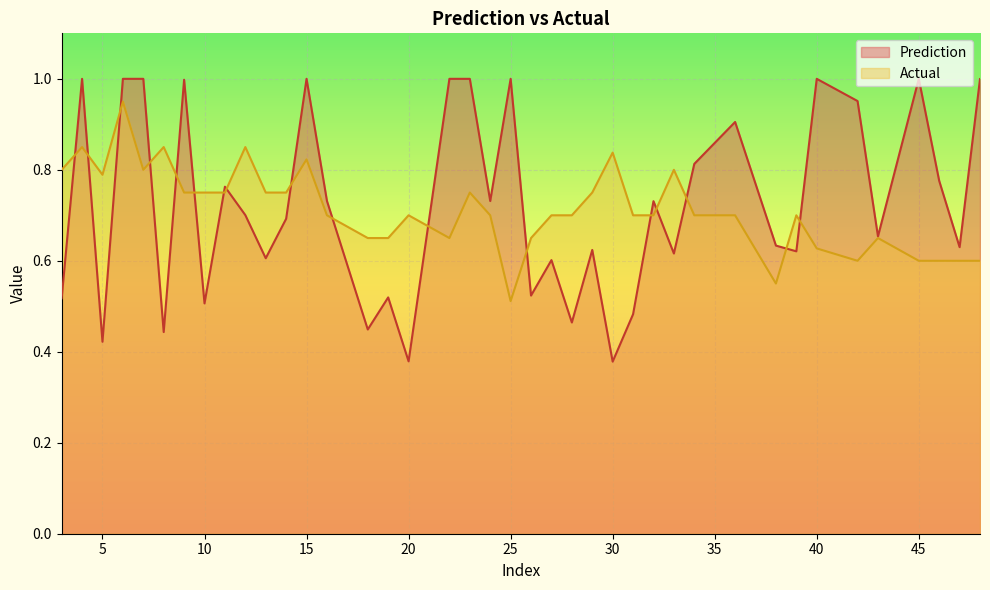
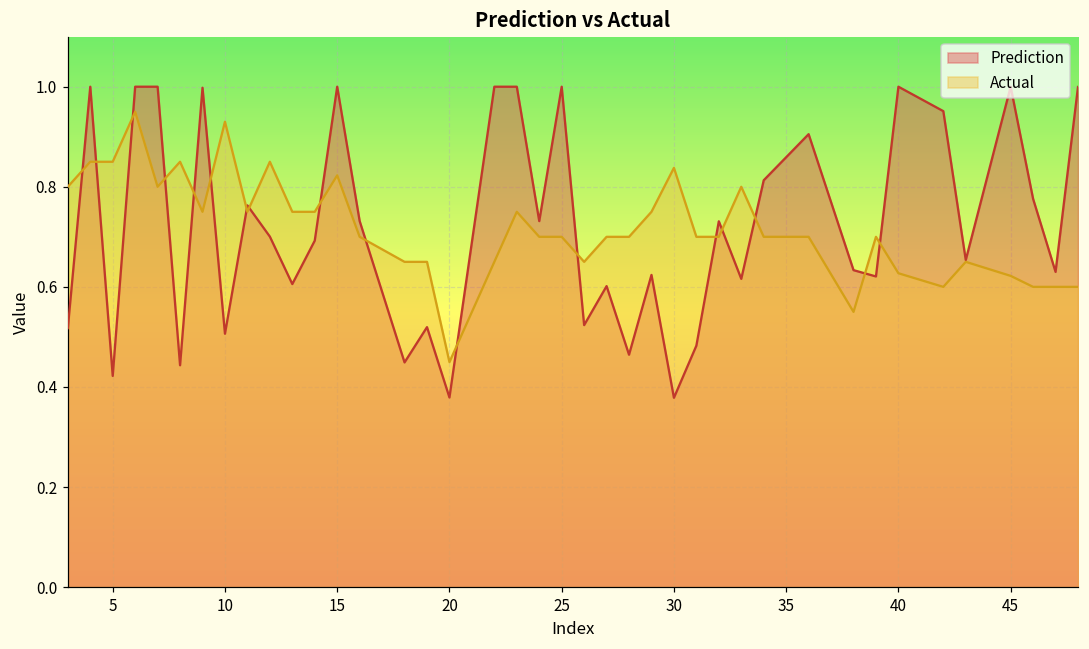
  {
    "Prediction": {
      "5": 0.42,
      "10": 0.51,
      "15": 1.00,
      "20": 0.38,
      "25": 1.00,
      "30": 0.38,
      "40": 1.00
    },
    "Actual": {
-     "5": 0.79,
-     "10": 0.75,
+     "5": 0.85,
+     "10": 0.93,
      "15": 0.82,
-     "20": 0.70,
-     "25": 0.51,
+     "20": 0.45,
+     "25": 0.70,
      "30": 0.84,
      "40": 0.63,
-     "45": 0.60
+     "45": 0.62
    }
  }
